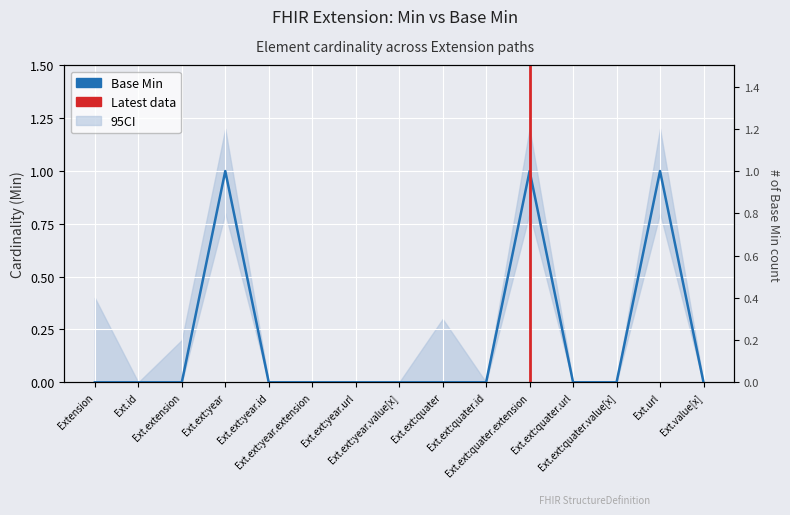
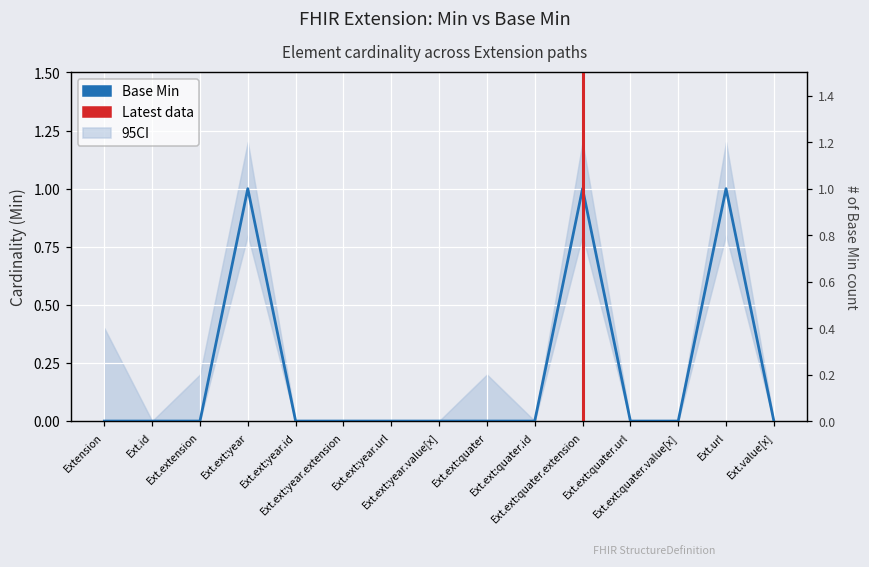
  {
    "Base Min": {
      "Extension": 0.0,
      "Ext.extension": 0.0,
      "Ext.ext:year": 1.0,
      "Ext.ext:quater": 0.0,
      "Ext.ext:quater.extension": 1.0,
      "Ext.url": 1.0
    },
    "95CI": {
-     "Ext.ext:quater": 0.3
+     "Ext.ext:quater": 0.2
    }
  }
